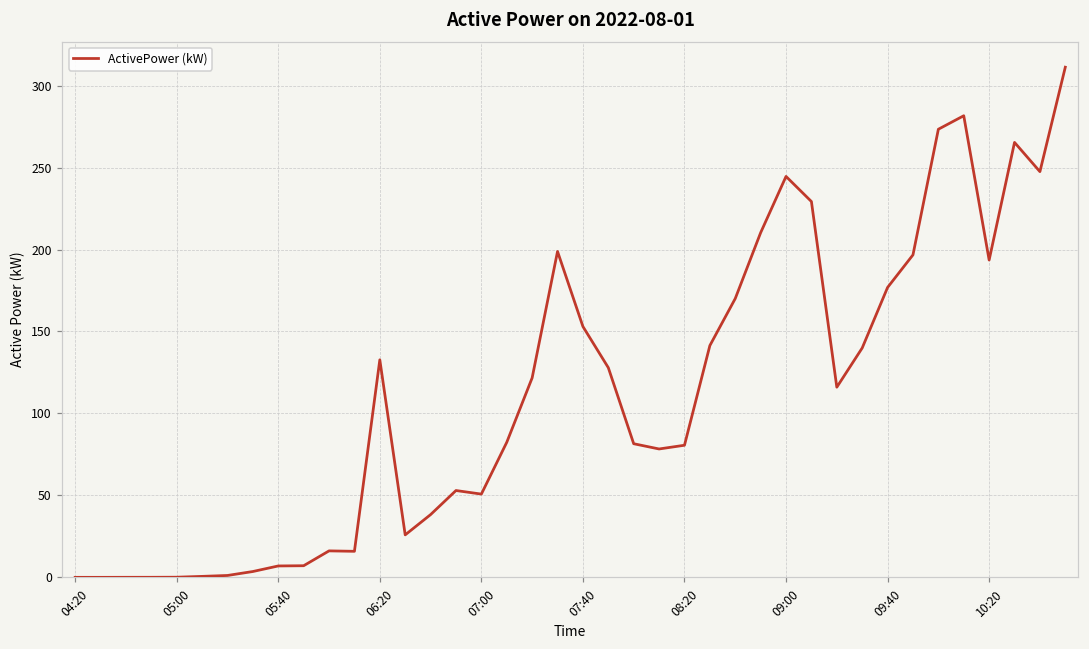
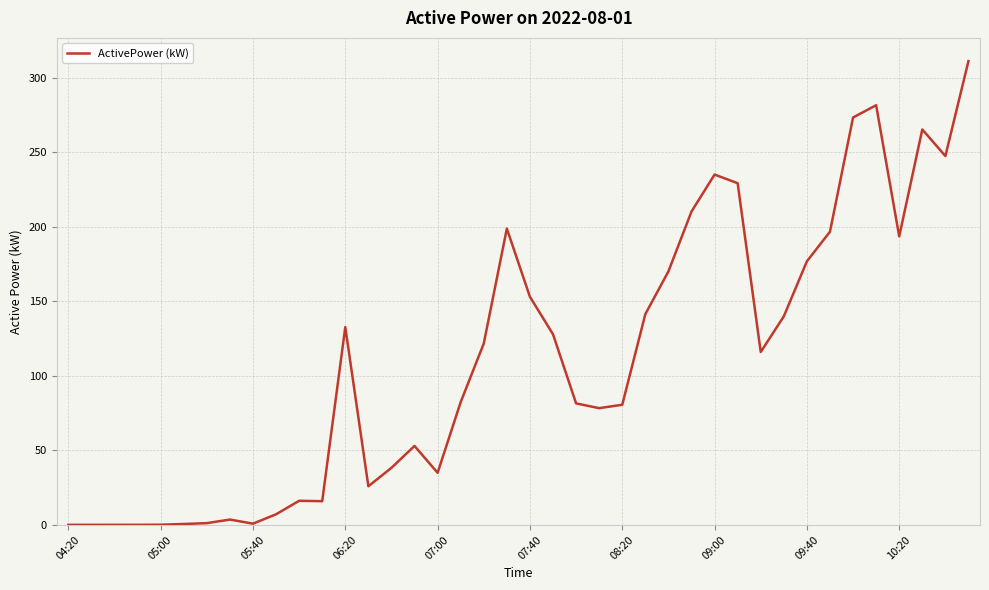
  {
    "04:20": 0,
    "05:00": 0,
-   "05:40": 7,
+   "05:40": 1,
    "06:20": 133,
-   "07:00": 51,
+   "07:00": 35,
    "07:40": 153,
    "08:20": 81,
-   "09:00": 245,
+   "09:00": 235,
    "09:40": 177,
    "10:20": 194
  }
